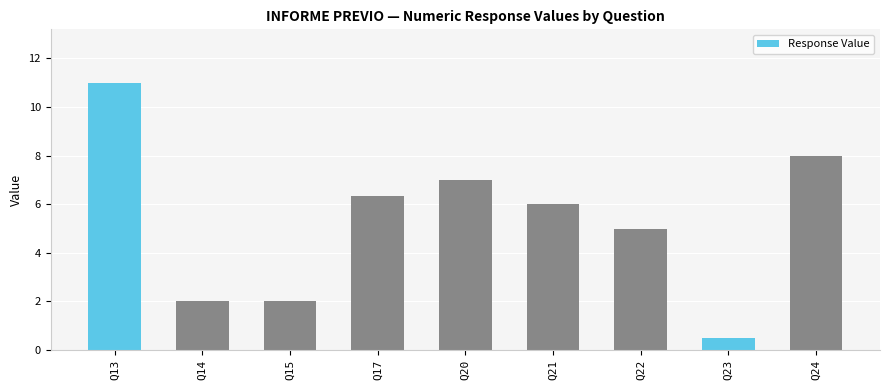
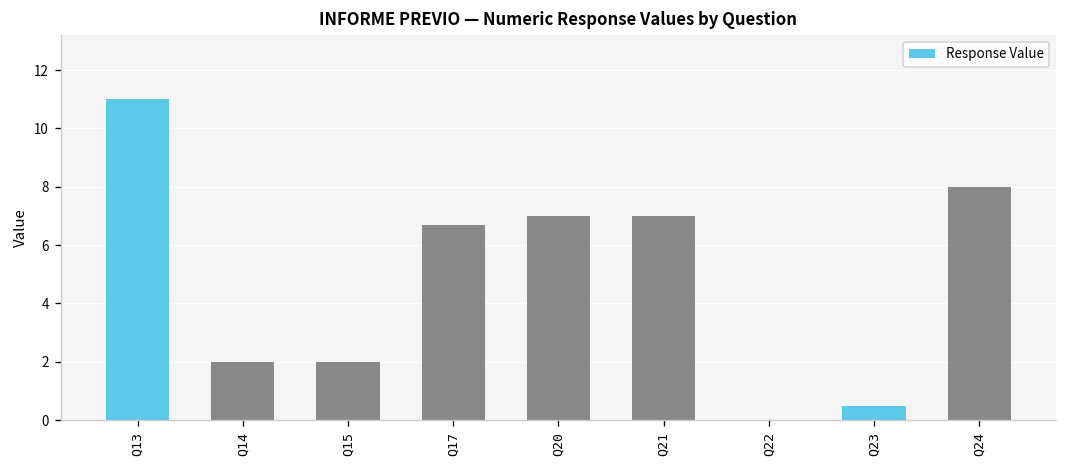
  {
    "Q13": 11.0,
    "Q14": 2.0,
    "Q15": 2.0,
-   "Q17": 6.4,
+   "Q17": 6.7,
    "Q20": 7.0,
-   "Q21": 6,
-   "Q22": 5,
+   "Q21": 7,
+   "Q22": 0,
    "Q23": 0.5,
    "Q24": 8.0
  }
